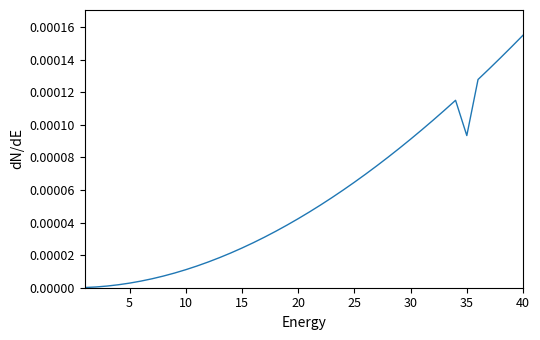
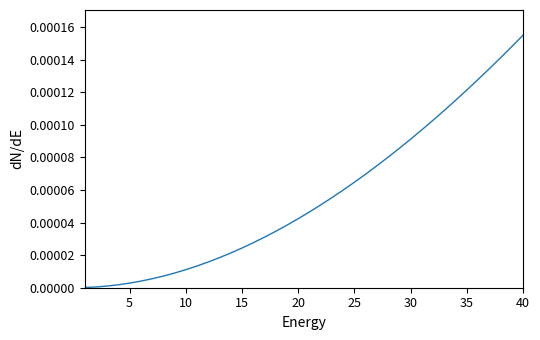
  {
    "5": 0.000003,
    "10": 0.000011,
    "15": 0.000024,
    "20": 0.000042,
    "25": 0.000065,
    "30": 0.000091,
-   "35": 0.000093,
+   "35": 0.000121,
    "40": 0.000155
  }
